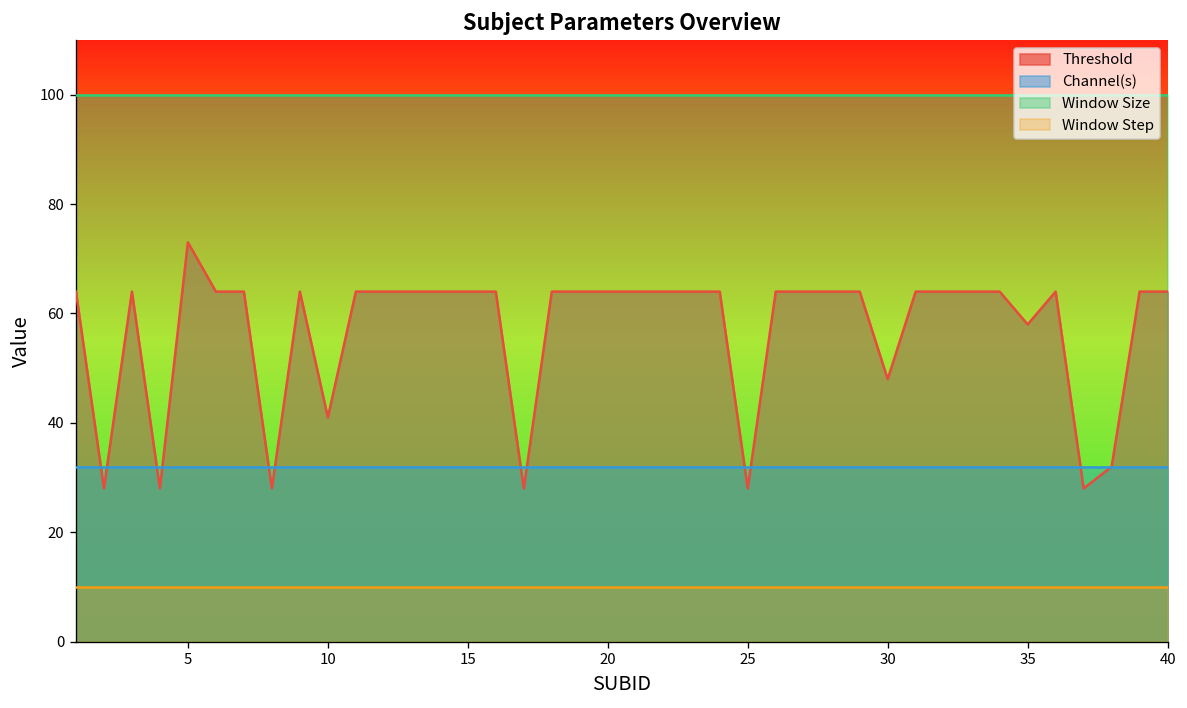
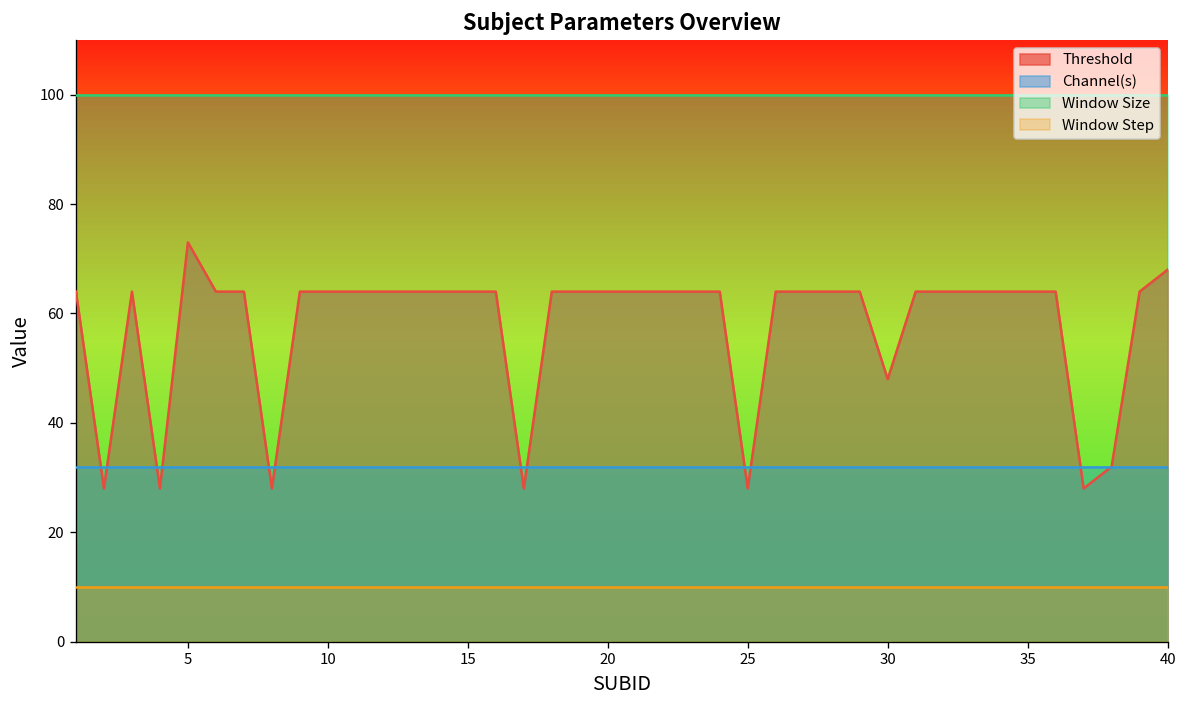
  {
    "Threshold": {
      "5": 73,
-     "10": 41,
+     "10": 64,
      "15": 64,
      "20": 64,
      "25": 28,
      "30": 48,
-     "35": 58,
-     "40": 64
+     "35": 64,
+     "40": 68
    },
    "Channel(s)": {
      "5": 32,
      "10": 32,
      "15": 32,
      "20": 32,
      "25": 32,
      "30": 32,
      "35": 32,
      "40": 32
    },
    "Window Size": {
      "5": 100,
      "10": 100,
      "15": 100,
      "20": 100,
      "25": 100,
      "30": 100,
      "40": 100
    },
    "Window Step": {
      "5": 10,
      "10": 10,
      "15": 10,
      "20": 10,
      "25": 10,
      "30": 10,
      "35": 10,
      "40": 10
    }
  }
